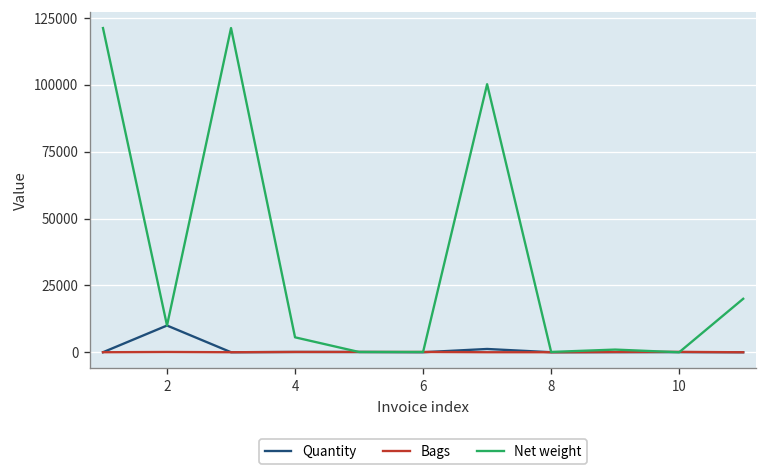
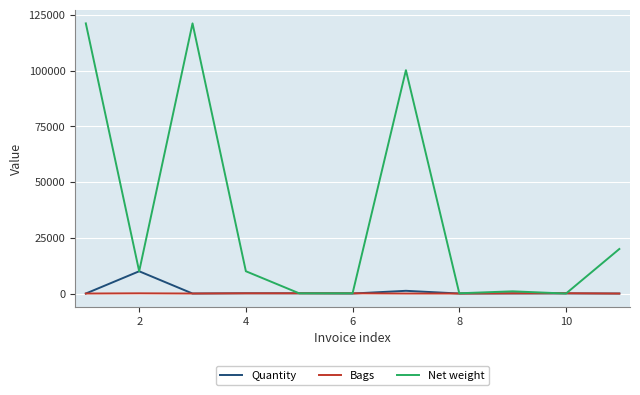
  {
    "Bags": {
      "2": 0
    },
    "Net weight": {
-     "4": 6000
+     "4": 10000
    }
  }
